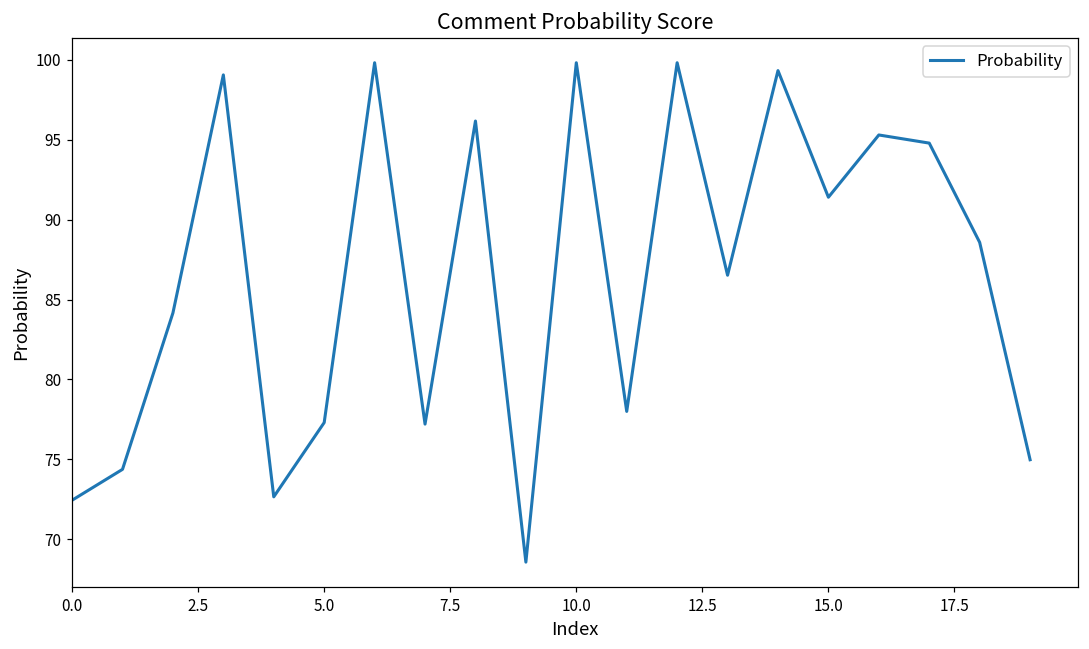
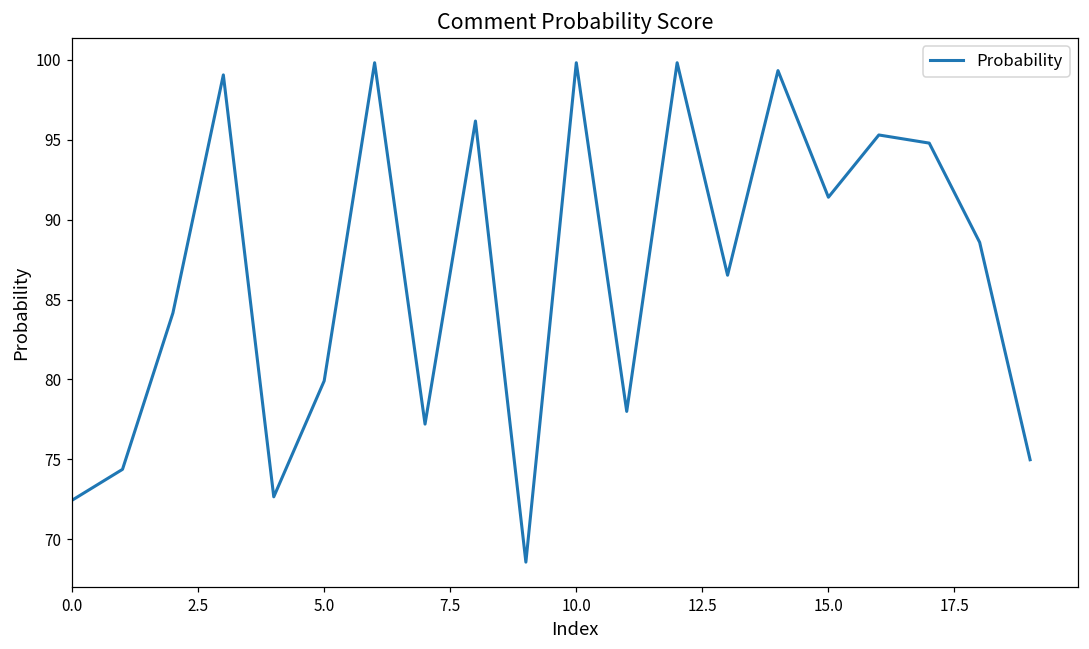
  {
    "0.0": 72.4,
-   "5.0": 77.3,
+   "5.0": 79.9,
    "10.0": 99.8,
    "15.0": 91.4
  }
